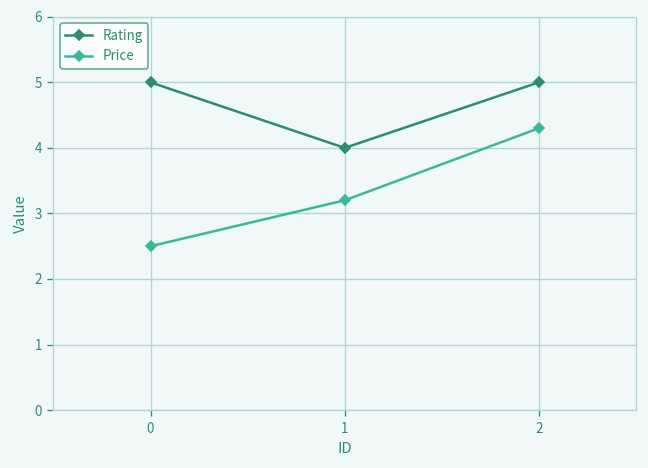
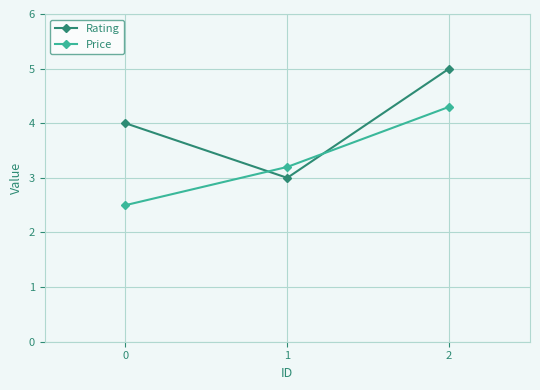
  {
    "Rating": {
-     "0": 5,
-     "1": 4,
+     "0": 4,
+     "1": 3,
      "2": 5
    },
    "Price": {
      "0": 2.5,
      "1": 3.2,
      "2": 4.3
    }
  }
